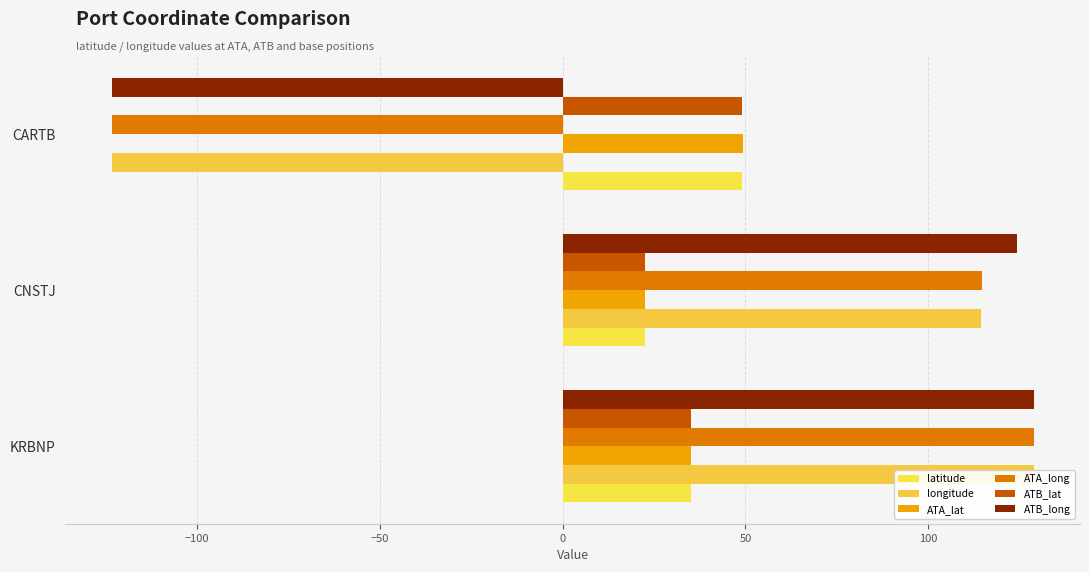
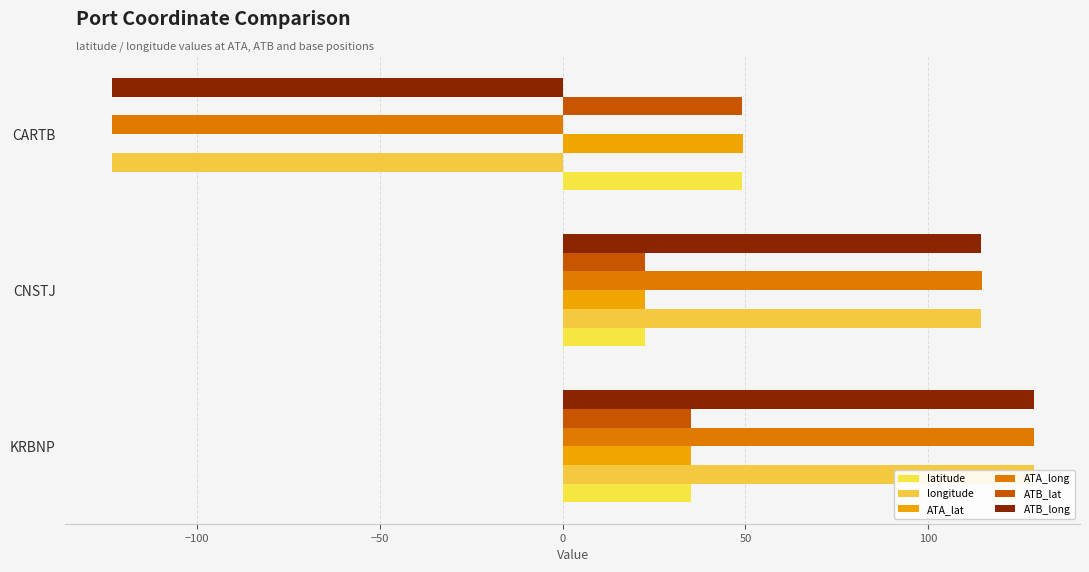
  {
    "ATB_long": {
      "CARTB": -123,
-     "CNSTJ": 124,
+     "CNSTJ": 114,
      "KRBNP": 129
    }
  }
